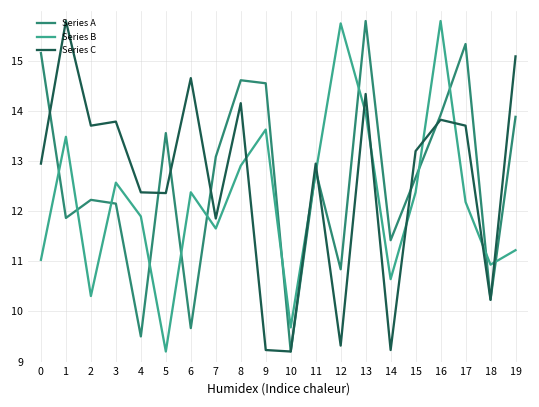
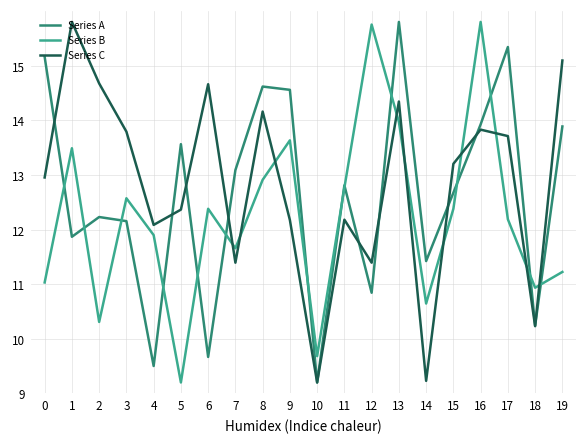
  {
    "Series C": {
      "0": 13.0,
      "1": 15.8,
-     "2": 13.7,
+     "2": 14.7,
      "3": 13.8,
-     "4": 12.4,
+     "4": 12.1,
      "5": 12.4,
      "6": 14.7,
-     "7": 11.9,
+     "7": 11.4,
      "8": 14.2,
-     "9": 9.2,
-     "11": 13.0,
-     "12": 9.3,
+     "9": 12.2,
+     "11": 12.2,
+     "12": 11.4,
      "13": 14.3,
      "14": 9.2,
      "15": 13.2,
      "16": 13.8,
      "17": 13.7,
      "19": 15.1
    }
  }
